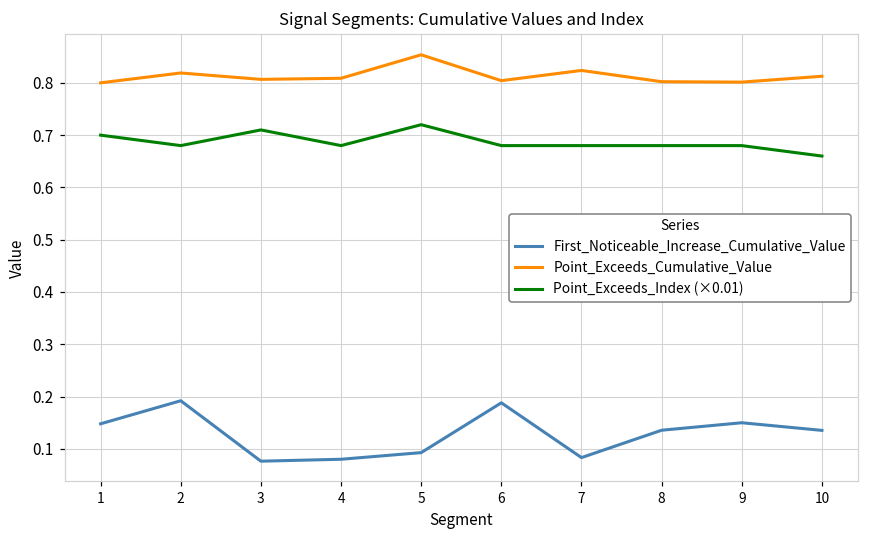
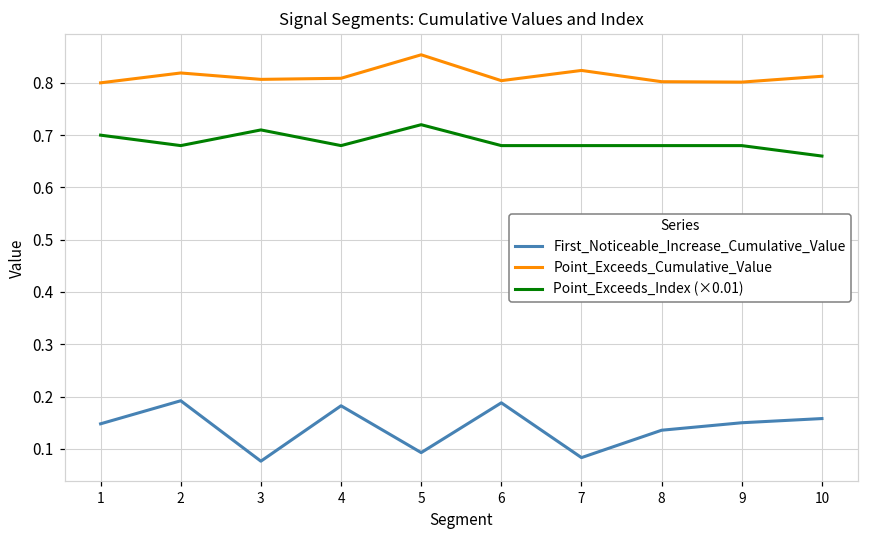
  {
    "First_Noticeable_Increase_Cumulative_Value": {
      "1": 0.15,
      "2": 0.19,
      "3": 0.08,
-     "4": 0.08,
+     "4": 0.18,
      "5": 0.09,
      "6": 0.19,
      "7": 0.08,
      "8": 0.14,
      "9": 0.15,
-     "10": 0.14
+     "10": 0.16
    },
    "Point_Exceeds_Cumulative_Value": {
      "1": 0.80,
      "2": 0.82,
      "3": 0.81,
      "4": 0.81,
      "5": 0.85,
      "6": 0.80,
      "7": 0.82,
      "8": 0.80,
      "9": 0.80,
      "10": 0.81
    },
    "Point_Exceeds_Index (×0.01)": {
      "1": 0.70,
      "2": 0.68,
      "3": 0.71,
      "4": 0.68,
      "5": 0.72,
      "6": 0.68,
      "7": 0.68,
      "8": 0.68,
      "9": 0.68,
      "10": 0.66
    }
  }
